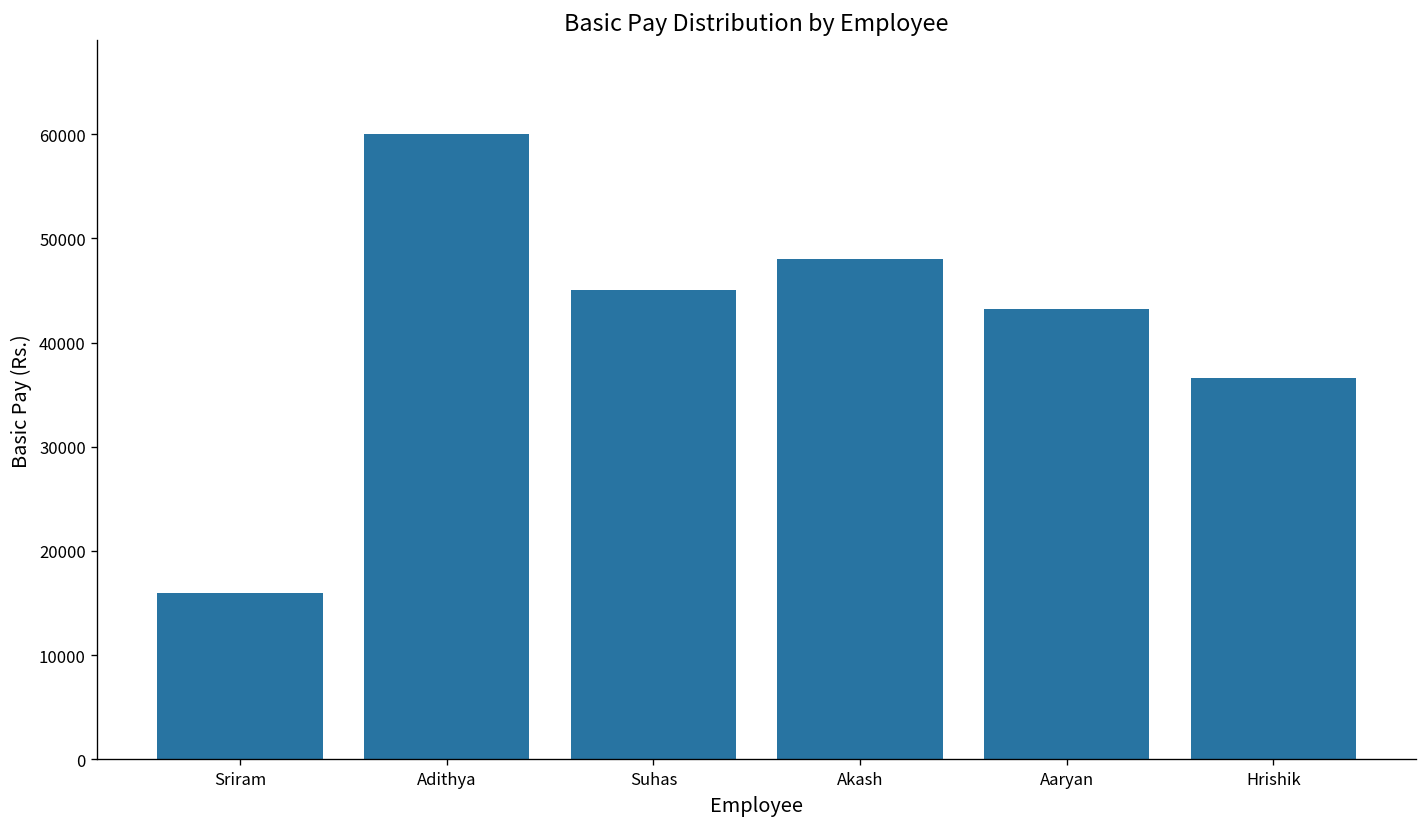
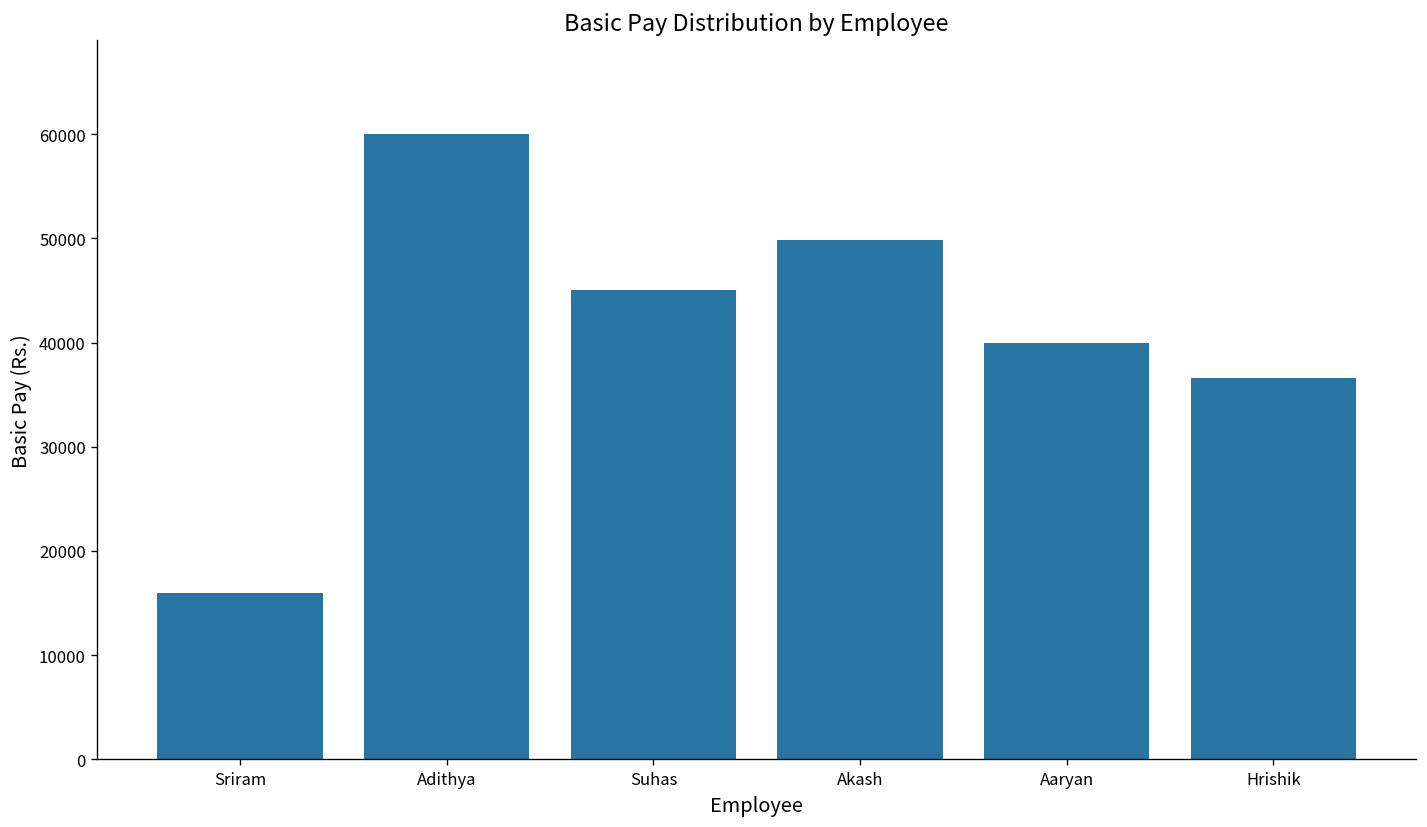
  {
    "Sriram": 16000,
    "Adithya": 60000,
    "Suhas": 45000,
-   "Akash": 48000,
-   "Aaryan": 43000,
+   "Akash": 50000,
+   "Aaryan": 40000,
    "Hrishik": 37000
  }
